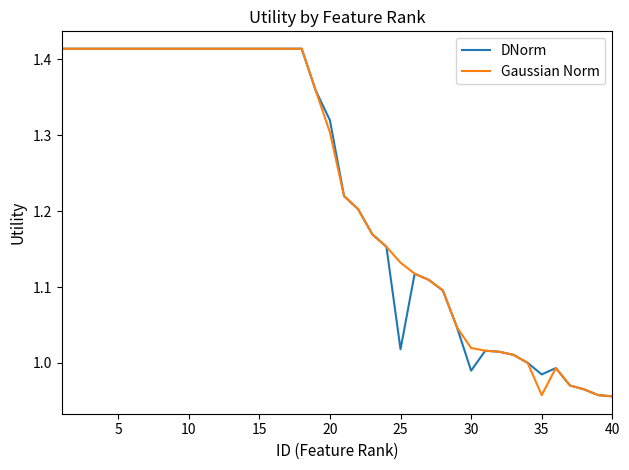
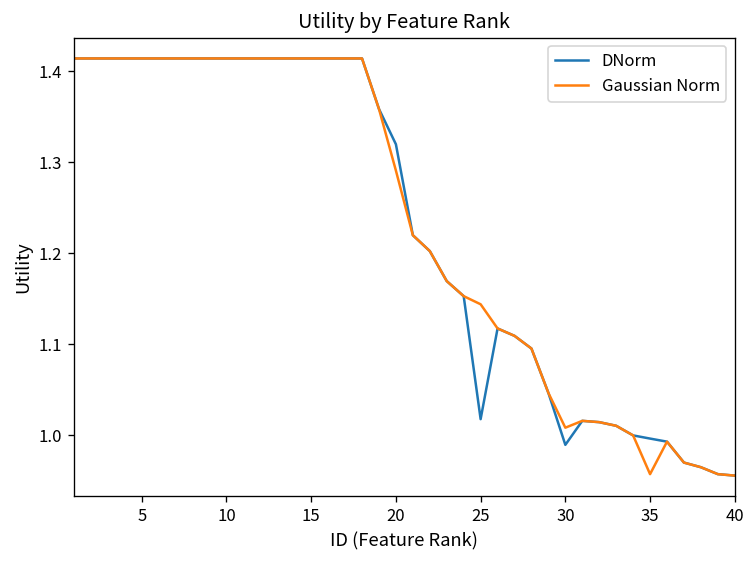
  {
    "DNorm": {
      "20": 1.32,
      "25": 1.02,
      "30": 0.99,
-     "35": 0.98
+     "35": 1.00
    },
    "Gaussian Norm": {
-     "20": 1.30,
-     "25": 1.13,
-     "30": 1.02,
+     "20": 1.29,
+     "25": 1.14,
+     "30": 1.01,
      "35": 0.96
    }
  }
